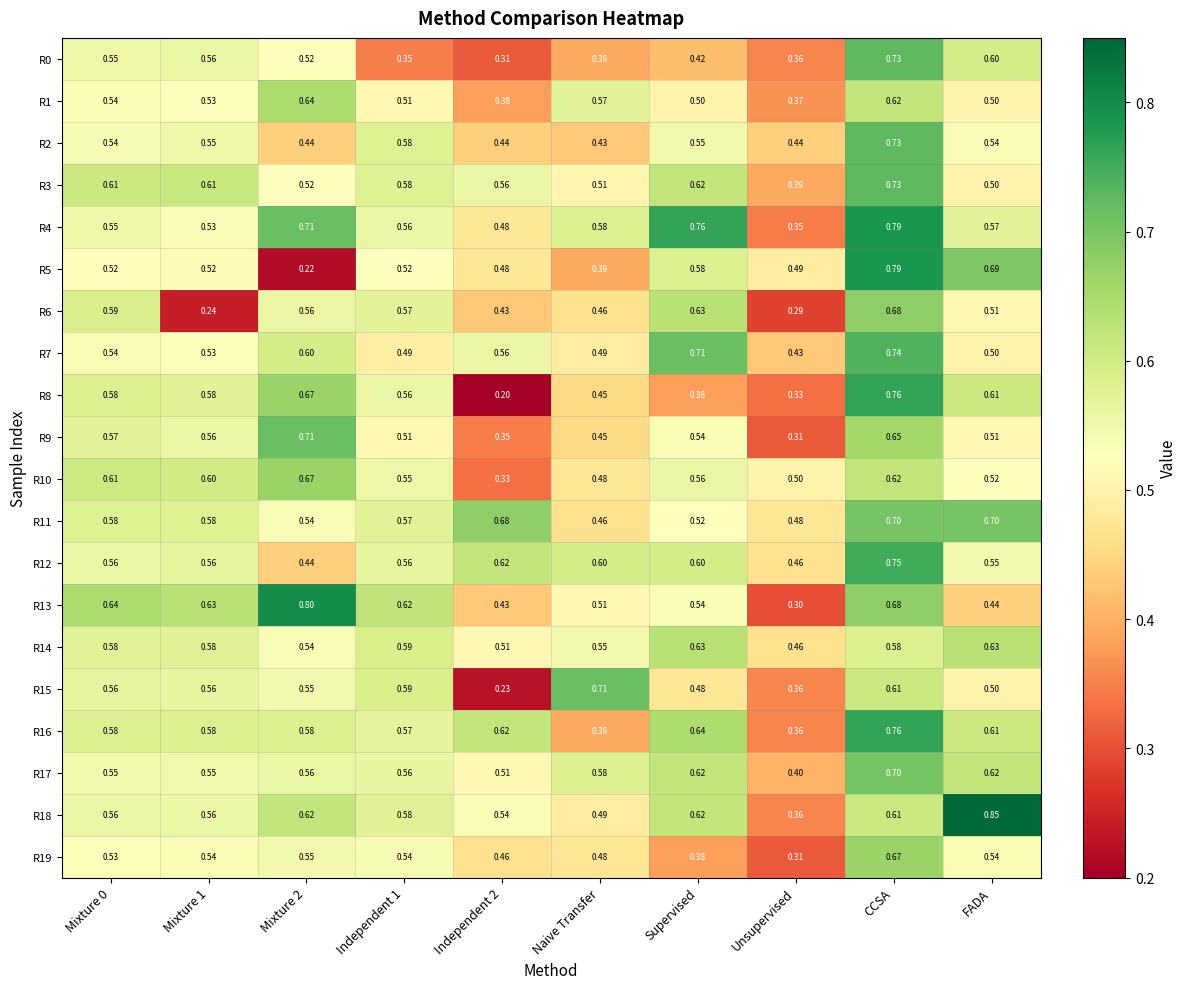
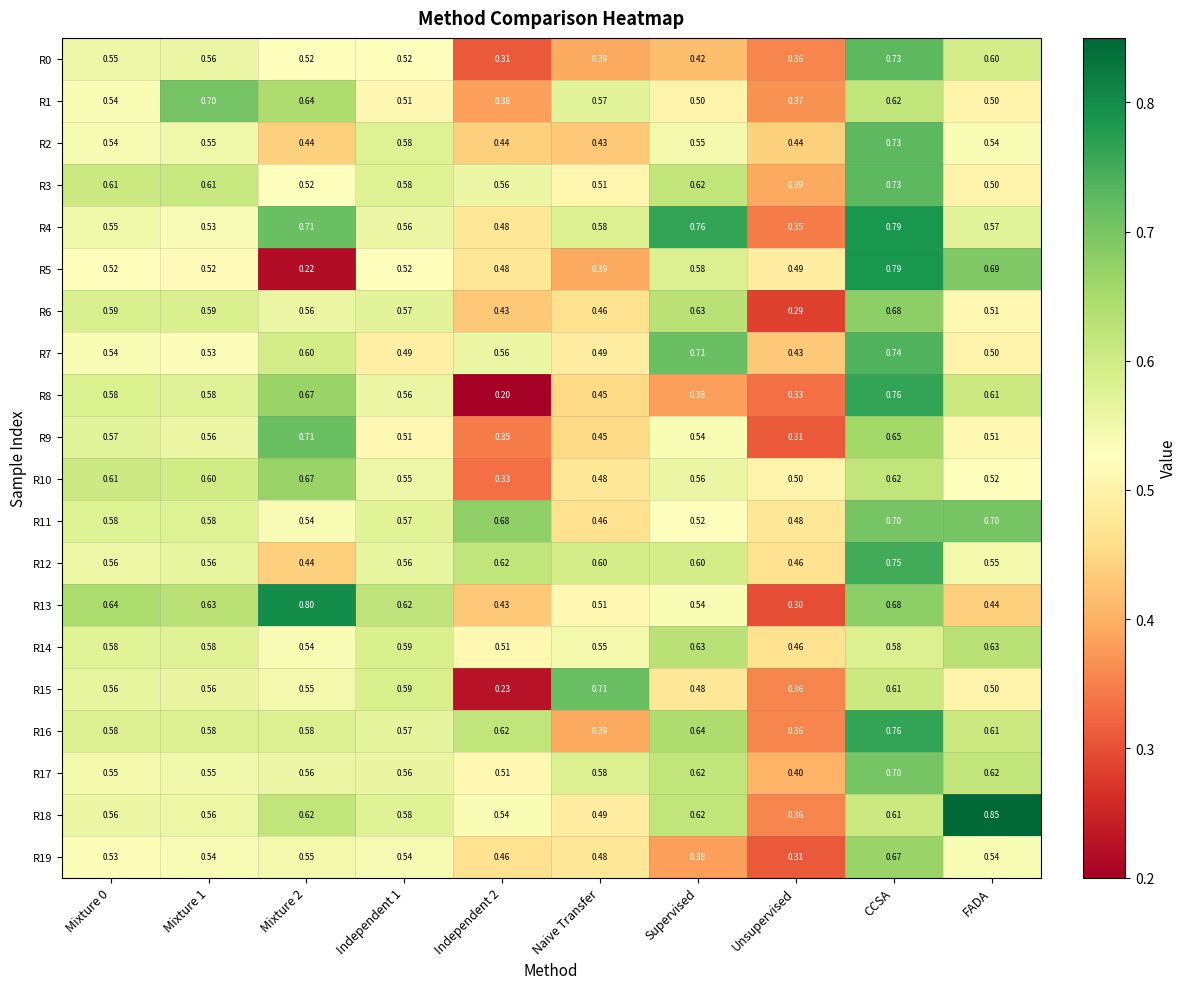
  {
    "R0": {
      "Mixture 0": 0.55,
      "Mixture 1": 0.56,
      "Mixture 2": 0.52,
-     "Independent 1": 0.35,
+     "Independent 1": 0.52,
      "Independent 2": 0.31,
      "Naive Transfer": 0.39,
      "Supervised": 0.42,
      "Unsupervised": 0.36,
      "CCSA": 0.73,
      "FADA": 0.60
    },
    "R1": {
      "Mixture 0": 0.54,
-     "Mixture 1": 0.53,
+     "Mixture 1": 0.70,
      "Mixture 2": 0.64,
      "Independent 1": 0.51,
      "Independent 2": 0.38,
      "Naive Transfer": 0.57,
      "Supervised": 0.50,
      "Unsupervised": 0.37,
      "CCSA": 0.62,
      "FADA": 0.50
    },
    "R2": {
      "Mixture 0": 0.54,
      "Mixture 1": 0.55,
      "Mixture 2": 0.44,
      "Independent 1": 0.58,
      "Independent 2": 0.44,
      "Naive Transfer": 0.43,
      "Supervised": 0.55,
      "Unsupervised": 0.44,
      "CCSA": 0.73,
      "FADA": 0.54
    },
    "R3": {
      "Mixture 0": 0.61,
      "Mixture 1": 0.61,
      "Mixture 2": 0.52,
      "Independent 1": 0.58,
      "Independent 2": 0.56,
      "Naive Transfer": 0.51,
      "Supervised": 0.62,
      "Unsupervised": 0.39,
      "CCSA": 0.73,
      "FADA": 0.50
    },
    "R4": {
      "Mixture 0": 0.55,
      "Mixture 1": 0.53,
      "Mixture 2": 0.71,
      "Independent 1": 0.56,
      "Independent 2": 0.48,
      "Naive Transfer": 0.58,
      "Supervised": 0.76,
      "Unsupervised": 0.35,
      "CCSA": 0.79,
      "FADA": 0.57
    },
    "R5": {
      "Mixture 0": 0.52,
      "Mixture 1": 0.52,
      "Mixture 2": 0.22,
      "Independent 1": 0.52,
      "Independent 2": 0.48,
      "Naive Transfer": 0.39,
      "Supervised": 0.58,
      "Unsupervised": 0.49,
      "CCSA": 0.79,
      "FADA": 0.69
    },
    "R6": {
      "Mixture 0": 0.59,
-     "Mixture 1": 0.24,
+     "Mixture 1": 0.59,
      "Mixture 2": 0.56,
      "Independent 1": 0.57,
      "Independent 2": 0.43,
      "Naive Transfer": 0.46,
      "Supervised": 0.63,
      "Unsupervised": 0.29,
      "CCSA": 0.68,
      "FADA": 0.51
    },
    "R7": {
      "Mixture 0": 0.54,
      "Mixture 1": 0.53,
      "Mixture 2": 0.60,
      "Independent 1": 0.49,
      "Independent 2": 0.56,
      "Naive Transfer": 0.49,
      "Supervised": 0.71,
      "Unsupervised": 0.43,
      "CCSA": 0.74,
      "FADA": 0.50
    },
    "R8": {
      "Mixture 0": 0.58,
      "Mixture 1": 0.58,
      "Mixture 2": 0.67,
      "Independent 1": 0.56,
      "Independent 2": 0.20,
      "Naive Transfer": 0.45,
      "Supervised": 0.38,
      "Unsupervised": 0.33,
      "CCSA": 0.76,
      "FADA": 0.61
    },
    "R9": {
      "Mixture 0": 0.57,
      "Mixture 1": 0.56,
      "Mixture 2": 0.71,
      "Independent 1": 0.51,
      "Independent 2": 0.35,
      "Naive Transfer": 0.45,
      "Supervised": 0.54,
      "Unsupervised": 0.31,
      "CCSA": 0.65,
      "FADA": 0.51
    },
    "R10": {
      "Mixture 0": 0.61,
      "Mixture 1": 0.60,
      "Mixture 2": 0.67,
      "Independent 1": 0.55,
      "Independent 2": 0.33,
      "Naive Transfer": 0.48,
      "Supervised": 0.56,
      "Unsupervised": 0.50,
      "CCSA": 0.62,
      "FADA": 0.52
    },
    "R11": {
      "Mixture 0": 0.58,
      "Mixture 1": 0.58,
      "Mixture 2": 0.54,
      "Independent 1": 0.57,
      "Independent 2": 0.68,
      "Naive Transfer": 0.46,
      "Supervised": 0.52,
      "Unsupervised": 0.48,
      "CCSA": 0.70,
      "FADA": 0.70
    },
    "R12": {
      "Mixture 0": 0.56,
      "Mixture 1": 0.56,
      "Mixture 2": 0.44,
      "Independent 1": 0.56,
      "Independent 2": 0.62,
      "Naive Transfer": 0.60,
      "Supervised": 0.60,
      "Unsupervised": 0.46,
      "CCSA": 0.75,
      "FADA": 0.55
    },
    "R13": {
      "Mixture 0": 0.64,
      "Mixture 1": 0.63,
      "Mixture 2": 0.80,
      "Independent 1": 0.62,
      "Independent 2": 0.43,
      "Naive Transfer": 0.51,
      "Supervised": 0.54,
      "Unsupervised": 0.30,
      "CCSA": 0.68,
      "FADA": 0.44
    },
    "R14": {
      "Mixture 0": 0.58,
      "Mixture 1": 0.58,
      "Mixture 2": 0.54,
      "Independent 1": 0.59,
      "Independent 2": 0.51,
      "Naive Transfer": 0.55,
      "Supervised": 0.63,
      "Unsupervised": 0.46,
      "CCSA": 0.58,
      "FADA": 0.63
    },
    "R15": {
      "Mixture 0": 0.56,
      "Mixture 1": 0.56,
      "Mixture 2": 0.55,
      "Independent 1": 0.59,
      "Independent 2": 0.23,
      "Naive Transfer": 0.71,
      "Supervised": 0.48,
      "Unsupervised": 0.36,
      "CCSA": 0.61,
      "FADA": 0.50
    },
    "R16": {
      "Mixture 0": 0.58,
      "Mixture 1": 0.58,
      "Mixture 2": 0.58,
      "Independent 1": 0.57,
      "Independent 2": 0.62,
      "Naive Transfer": 0.39,
      "Supervised": 0.64,
      "Unsupervised": 0.36,
      "CCSA": 0.76,
      "FADA": 0.61
    },
    "R17": {
      "Mixture 0": 0.55,
      "Mixture 1": 0.55,
      "Mixture 2": 0.56,
      "Independent 1": 0.56,
      "Independent 2": 0.51,
      "Naive Transfer": 0.58,
      "Supervised": 0.62,
      "Unsupervised": 0.40,
      "CCSA": 0.70,
      "FADA": 0.62
    },
    "R18": {
      "Mixture 0": 0.56,
      "Mixture 1": 0.56,
      "Mixture 2": 0.62,
      "Independent 1": 0.58,
      "Independent 2": 0.54,
      "Naive Transfer": 0.49,
      "Supervised": 0.62,
      "Unsupervised": 0.36,
      "CCSA": 0.61,
      "FADA": 0.85
    },
    "R19": {
      "Mixture 0": 0.53,
      "Mixture 1": 0.54,
      "Mixture 2": 0.55,
      "Independent 1": 0.54,
      "Independent 2": 0.46,
      "Naive Transfer": 0.48,
      "Supervised": 0.38,
      "Unsupervised": 0.31,
      "CCSA": 0.67,
      "FADA": 0.54
    }
  }
